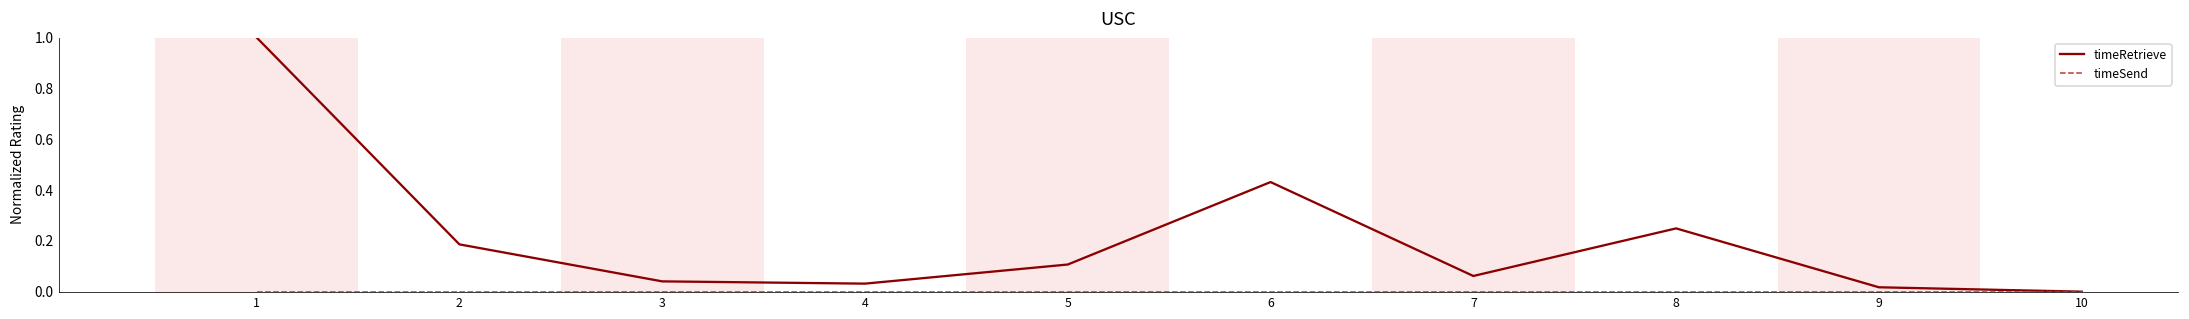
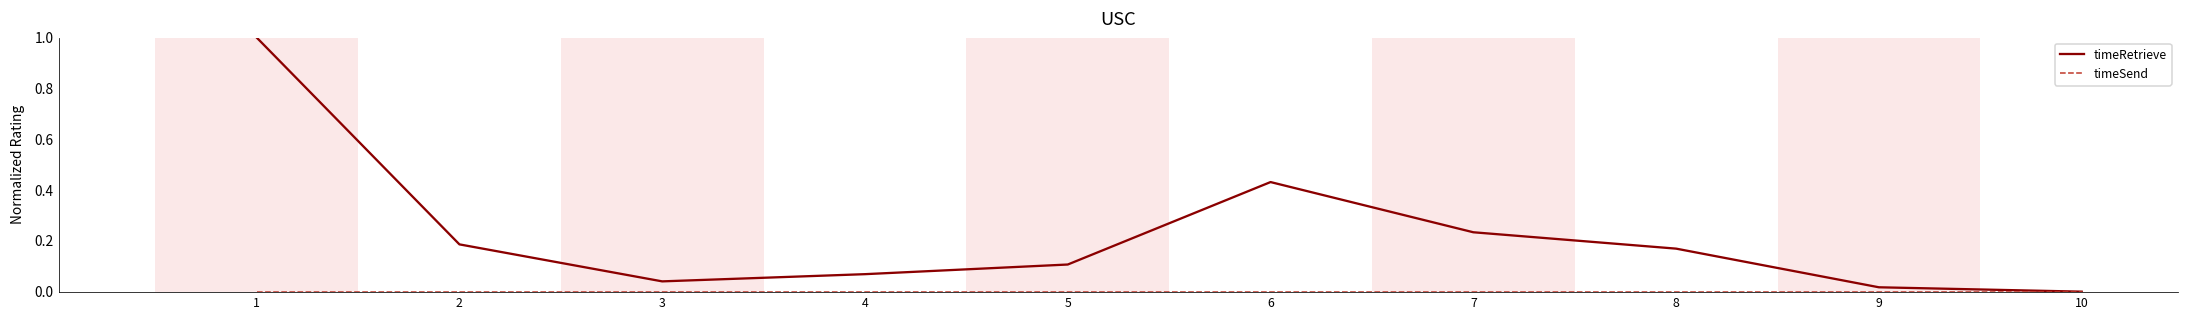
  {
    "timeRetrieve": {
      "1": 1.00,
      "2": 0.19,
      "3": 0.04,
-     "4": 0.03,
+     "4": 0.07,
      "5": 0.11,
      "6": 0.43,
-     "7": 0.06,
-     "8": 0.25,
+     "7": 0.23,
+     "8": 0.17,
      "9": 0.02
    },
    "timeSend": {
      "1": 0.00,
      "2": 0.00,
      "3": 0.00,
      "4": 0.00,
      "5": 0.00,
      "6": 0.00,
      "7": 0.00,
      "8": 0.00,
      "9": 0.00
    }
  }
